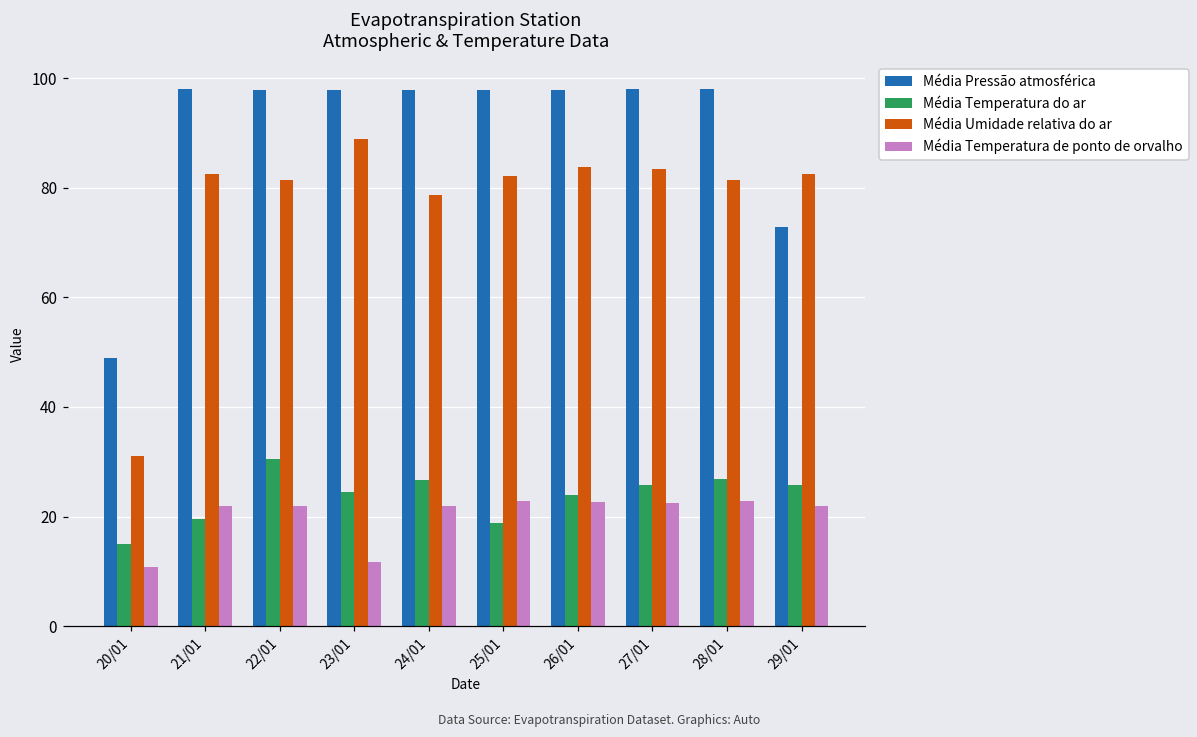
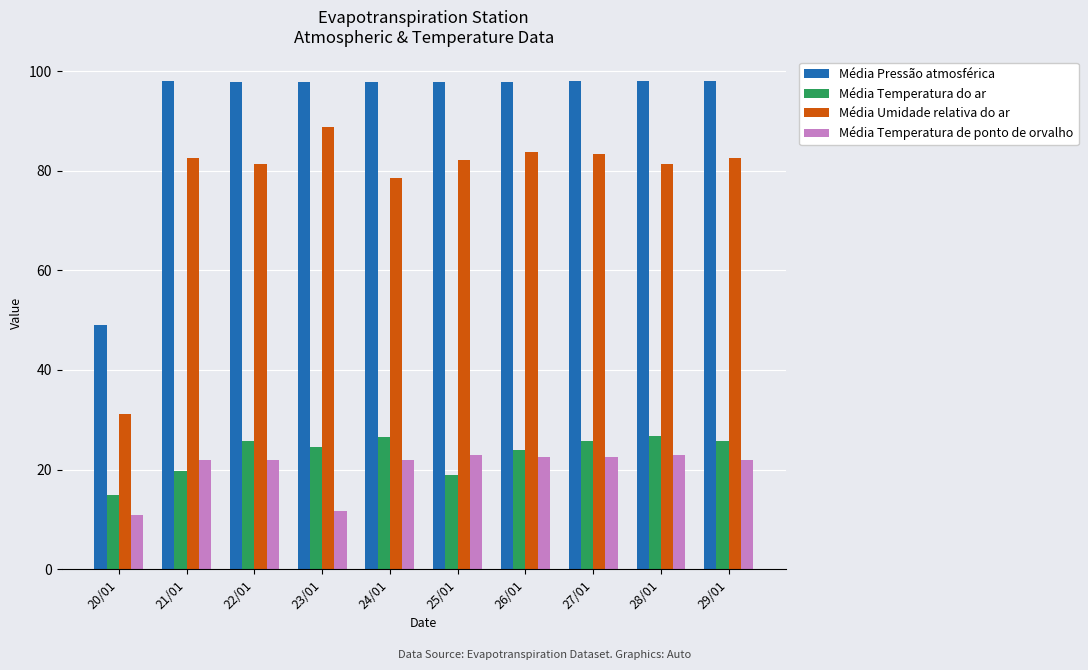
  {
    "Média Pressão atmosférica": {
      "20/01": 49,
      "21/01": 98,
      "22/01": 98,
      "23/01": 98,
      "24/01": 98,
      "25/01": 98,
      "26/01": 98,
      "27/01": 98,
      "28/01": 98,
-     "29/01": 73
+     "29/01": 98
    },
    "Média Temperatura do ar": {
      "20/01": 15,
      "21/01": 20,
-     "22/01": 31,
+     "22/01": 26,
      "23/01": 25,
      "24/01": 27,
      "25/01": 19,
      "26/01": 24,
      "27/01": 26,
      "28/01": 27,
      "29/01": 26
    },
    "Média Umidade relativa do ar": {
      "20/01": 31,
      "21/01": 82,
      "22/01": 81,
      "23/01": 89,
      "24/01": 79,
      "25/01": 82,
      "26/01": 84,
      "27/01": 83,
      "28/01": 81,
      "29/01": 83
    },
    "Média Temperatura de ponto de orvalho": {
      "20/01": 11,
      "21/01": 22,
      "22/01": 22,
      "23/01": 12,
      "24/01": 22,
      "25/01": 23,
      "26/01": 23,
      "27/01": 23,
      "28/01": 23,
      "29/01": 22
    }
  }
